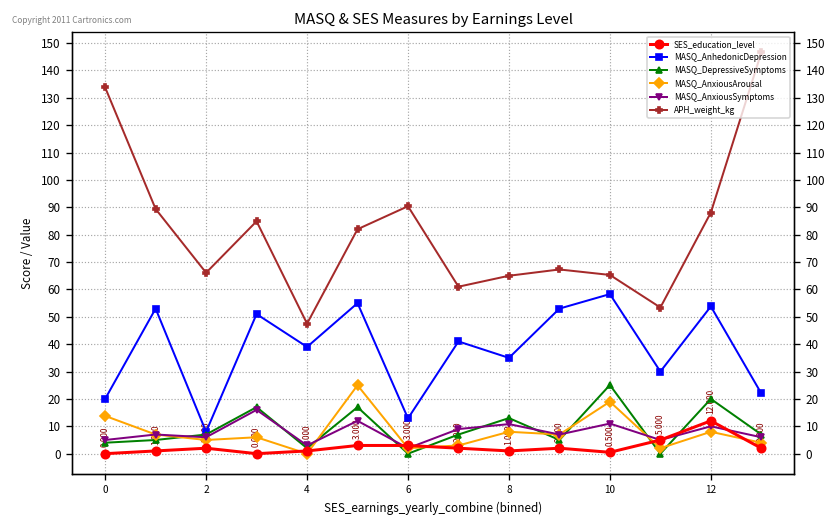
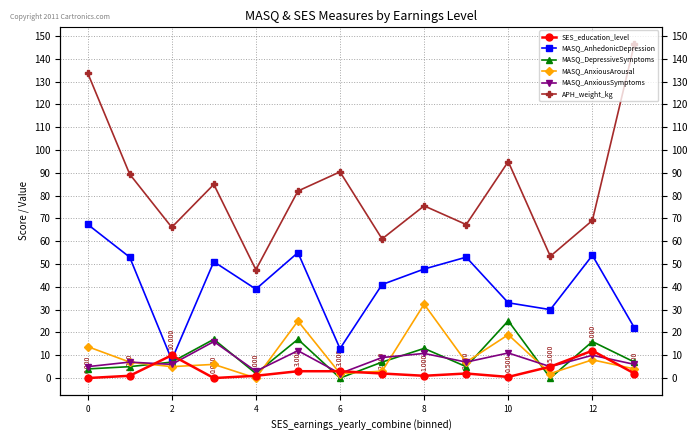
  {
    "SES_education_level": {
-     "2": 2.000
+     "2": 10.000
    },
    "MASQ_AnhedonicDepression": {
-     "0": 20,
+     "0": 67,
      "4": 39,
-     "8": 35,
-     "10": 58,
+     "8": 48,
+     "10": 33,
      "12": 54
    },
    "MASQ_DepressiveSymptoms": {
      "6": 0,
      "8": 13,
      "10": 25,
-     "12": 20
+     "12": 16
    },
    "MASQ_AnxiousArousal": {
      "0": 14,
-     "8": 8,
+     "8": 32,
      "10": 19,
      "12": 8
    },
    "MASQ_AnxiousSymptoms": {
      "12": 10
    },
    "APH_weight_kg": {
      "0": 134,
      "2": 66,
      "4": 48,
      "6": 90,
-     "8": 65,
-     "10": 65,
-     "12": 88
+     "8": 76,
+     "10": 95,
+     "12": 69
    }
  }
